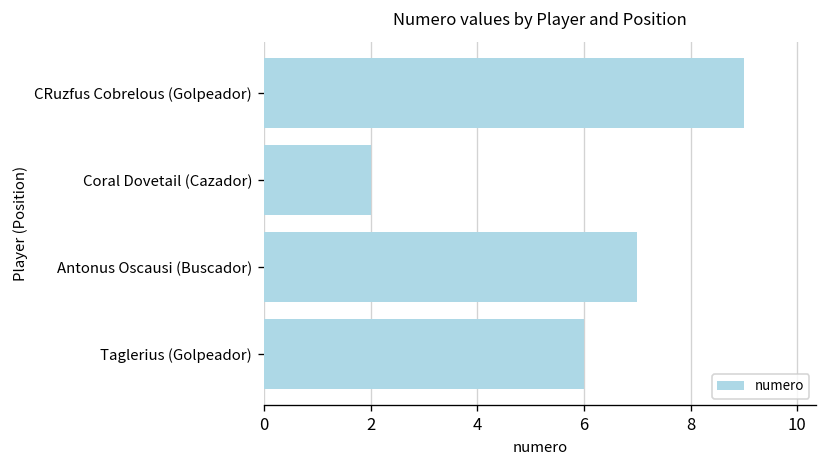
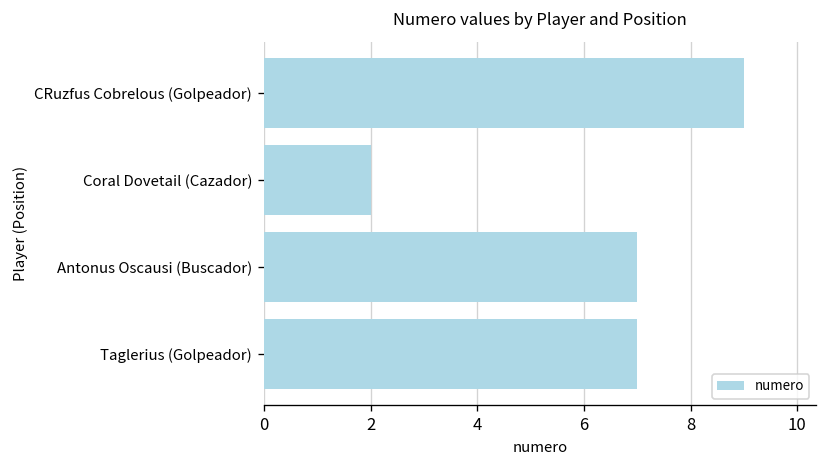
  {
    "CRuzfus Cobrelous (Golpeador)": 9,
    "Coral Dovetail (Cazador)": 2,
    "Antonus Oscausi (Buscador)": 7,
-   "Taglerius (Golpeador)": 6
+   "Taglerius (Golpeador)": 7
  }
